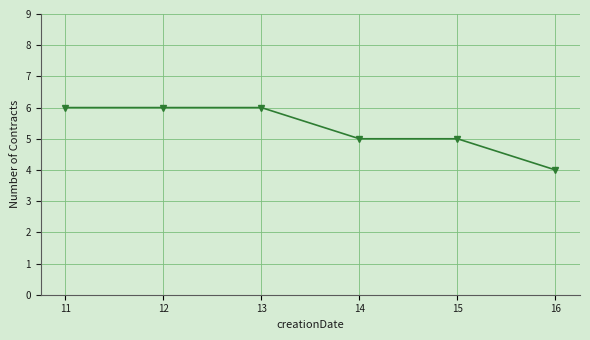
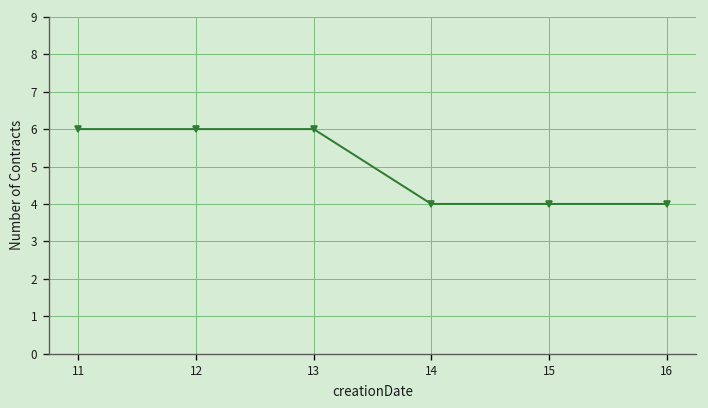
  {
    "11": 6,
    "12": 6,
    "13": 6,
-   "14": 5,
-   "15": 5,
+   "14": 4,
+   "15": 4,
    "16": 4
  }
